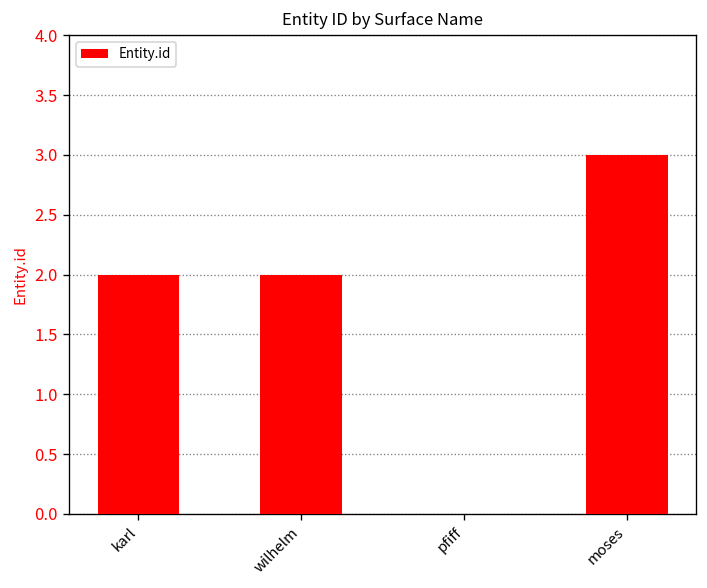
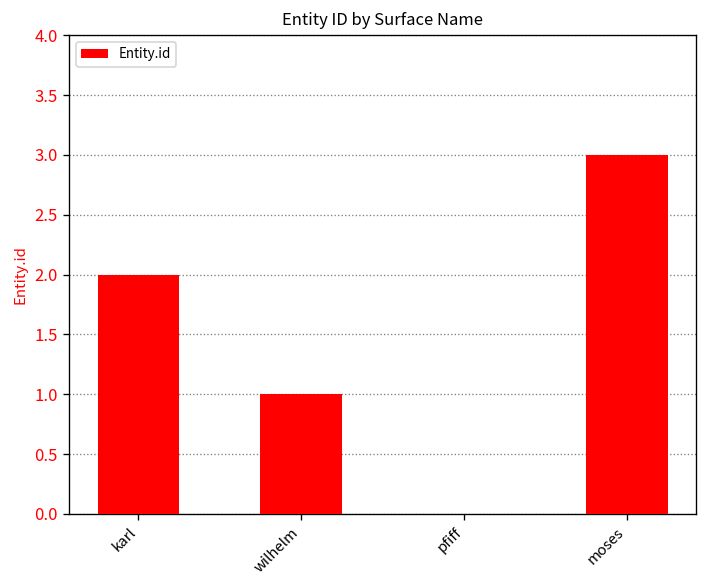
  {
    "karl": 2,
-   "wilhelm": 2,
+   "wilhelm": 1,
    "pfiff": 0,
    "moses": 3
  }
